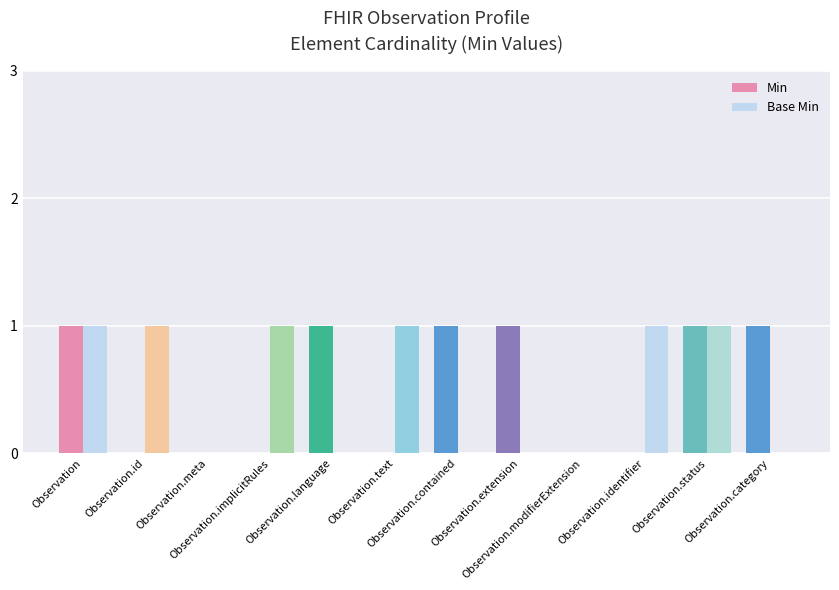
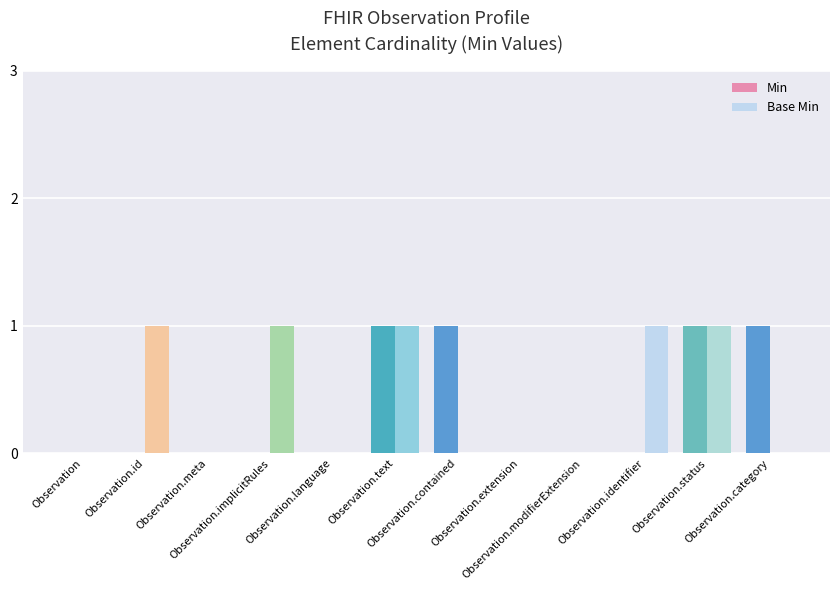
  {
    "Min": {
-     "Observation": 1,
+     "Observation": 0,
      "Observation.id": 0,
      "Observation.meta": 0,
      "Observation.implicitRules": 0,
-     "Observation.language": 1,
-     "Observation.text": 0,
+     "Observation.language": 0,
+     "Observation.text": 1,
      "Observation.contained": 1,
-     "Observation.extension": 1,
+     "Observation.extension": 0,
      "Observation.modifierExtension": 0,
      "Observation.identifier": 0,
      "Observation.status": 1,
      "Observation.category": 1
    },
    "Base Min": {
-     "Observation": 1,
+     "Observation": 0,
      "Observation.id": 1,
      "Observation.meta": 0,
      "Observation.implicitRules": 1,
      "Observation.language": 0,
      "Observation.text": 1,
      "Observation.contained": 0,
      "Observation.extension": 0,
      "Observation.modifierExtension": 0,
      "Observation.identifier": 1,
      "Observation.status": 1,
      "Observation.category": 0
    }
  }
